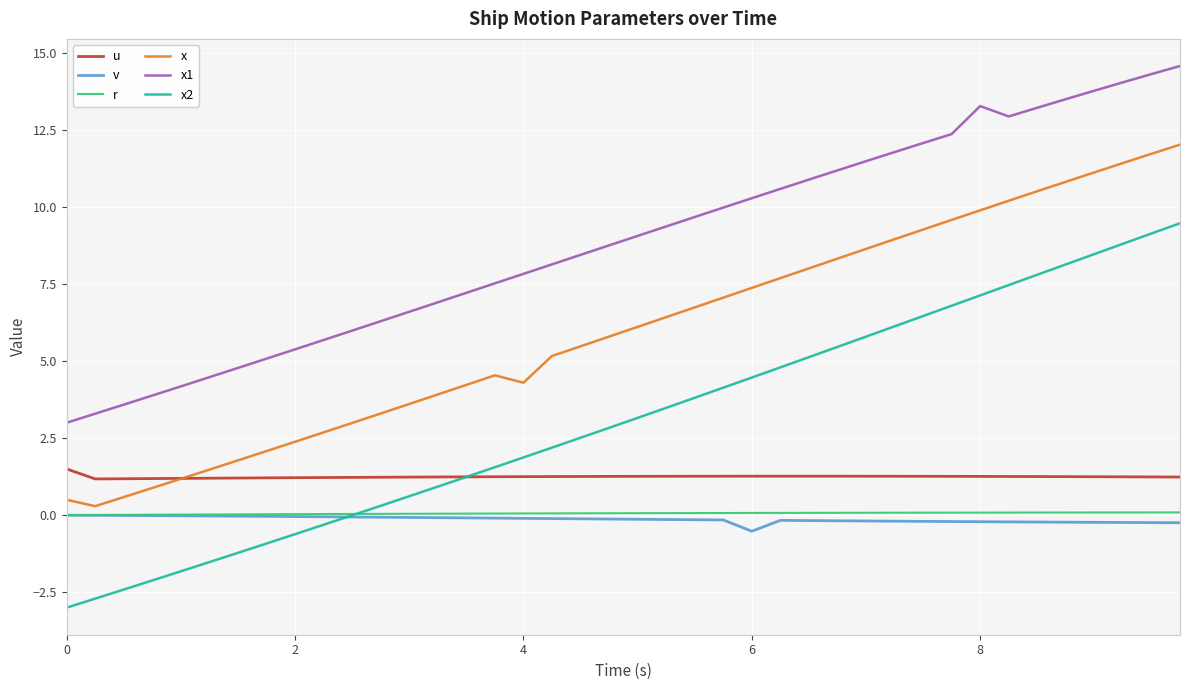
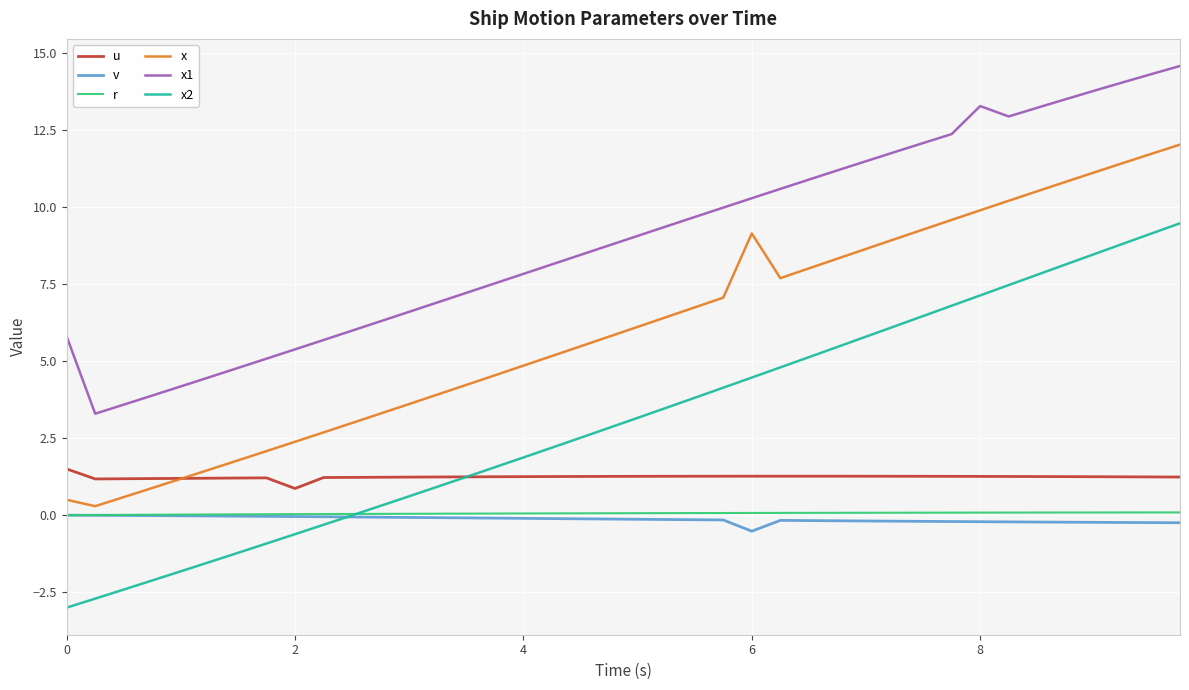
  {
    "u": {
      "0": 1.5,
-     "2": 1.2,
+     "2": 0.9,
      "4": 1.3,
      "6": 1.3,
      "8": 1.3
    },
    "v": {
      "4": -0.1,
      "6": -0.5,
      "8": -0.2
    },
    "x": {
      "0": 0.5,
      "2": 2.4,
-     "4": 4.3,
-     "6": 7.4,
+     "4": 4.9,
+     "6": 9.1,
      "8": 9.9
    },
    "x1": {
-     "0": 3.0,
+     "0": 5.8,
      "2": 5.4,
      "4": 7.8,
      "6": 10.3,
      "8": 13.3
    }
  }
